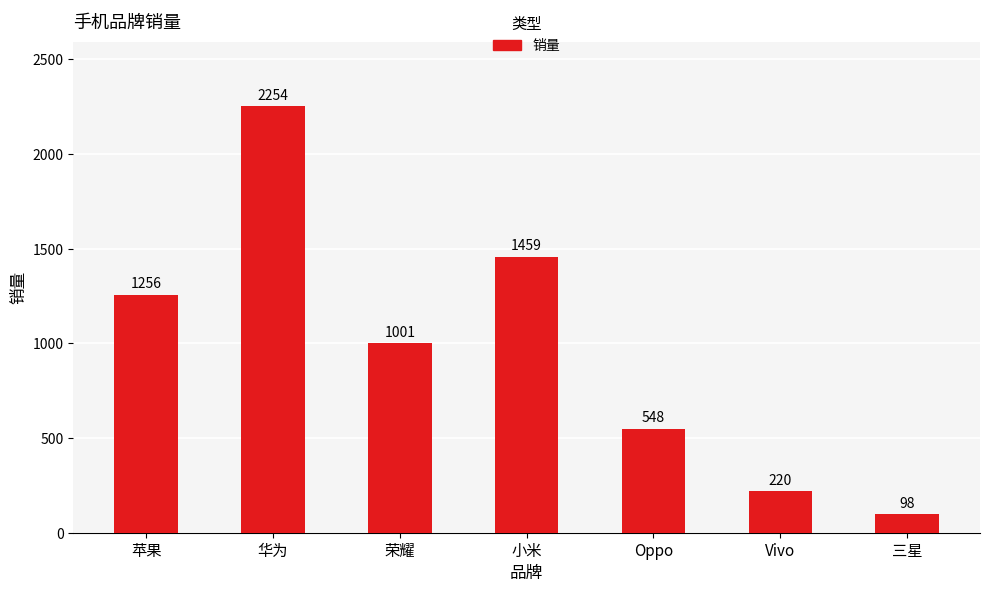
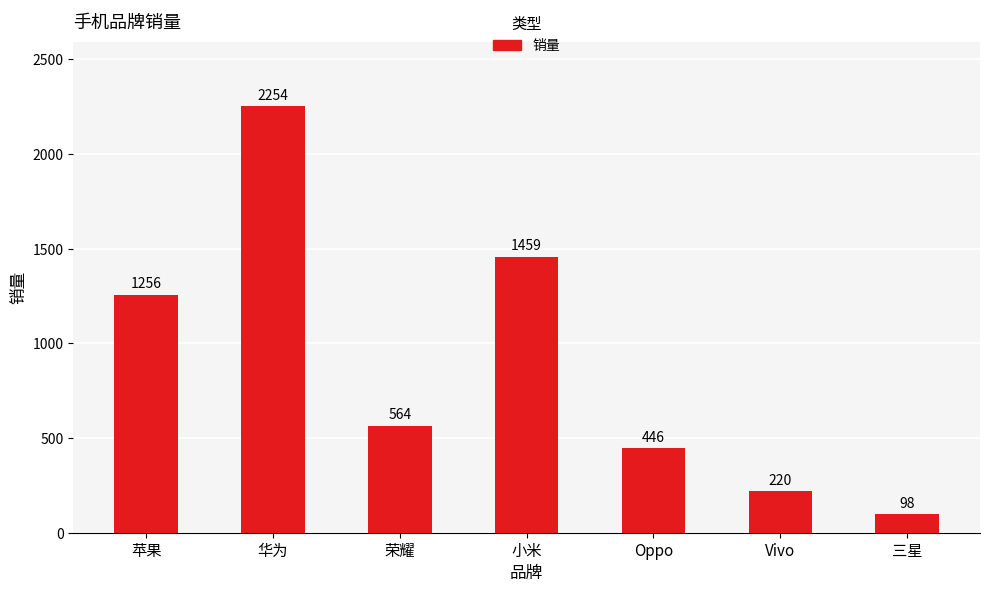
  {
    "苹果": 1256,
    "华为": 2254,
-   "荣耀": 1001,
+   "荣耀": 564,
    "小米": 1459,
-   "Oppo": 548,
+   "Oppo": 446,
    "Vivo": 220,
    "三星": 98
  }
